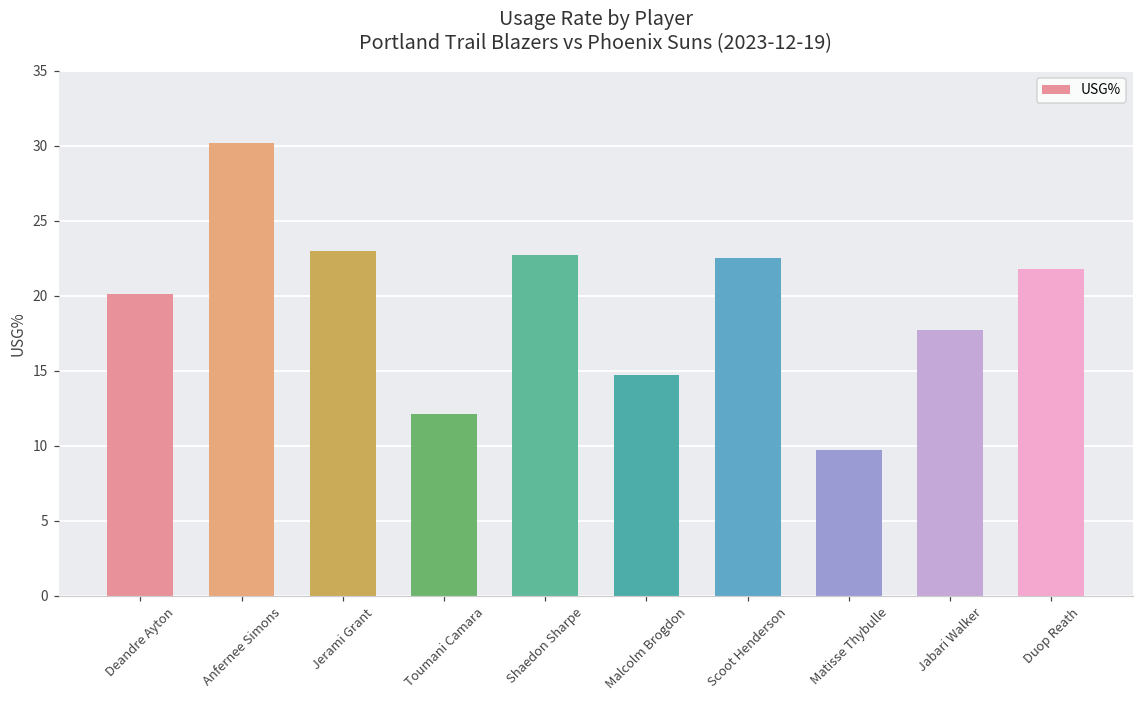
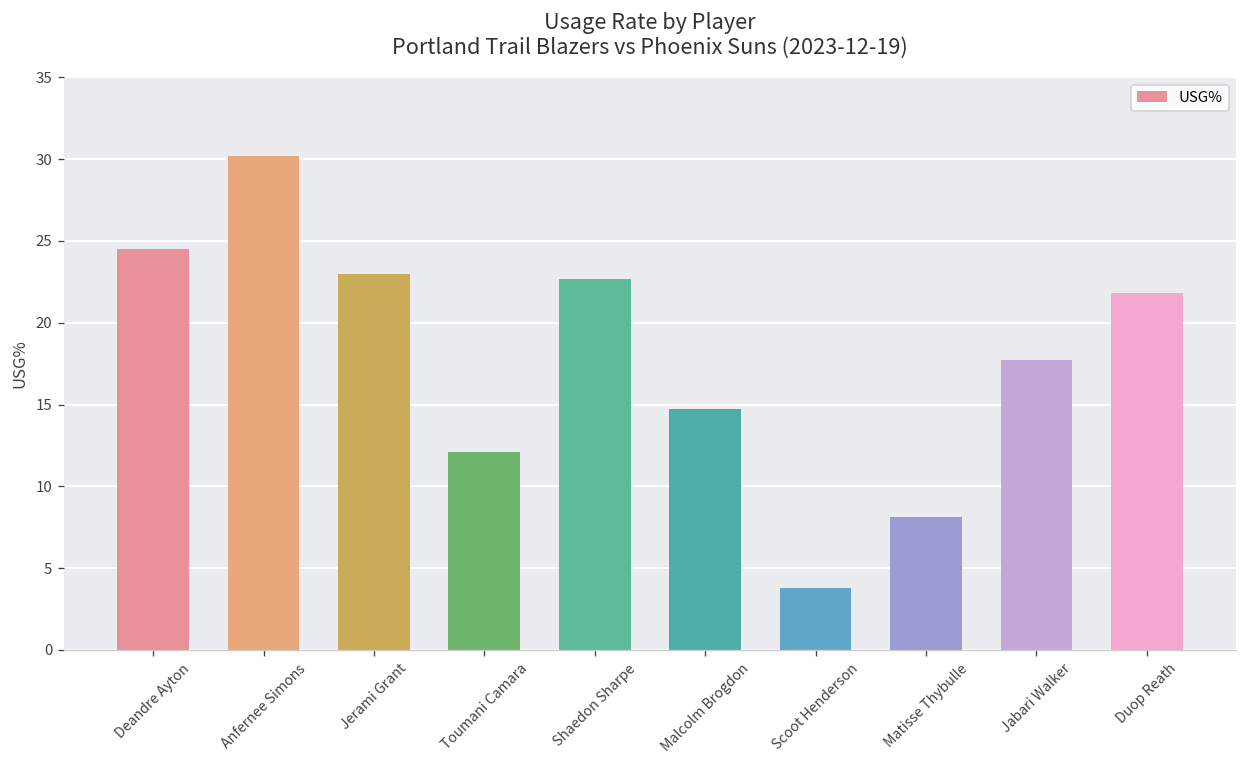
  {
-   "Deandre Ayton": 20.1,
+   "Deandre Ayton": 24.5,
    "Anfernee Simons": 30.2,
    "Jerami Grant": 23.0,
    "Toumani Camara": 12.1,
    "Shaedon Sharpe": 22.7,
    "Malcolm Brogdon": 14.7,
-   "Scoot Henderson": 22.5,
-   "Matisse Thybulle": 9.7,
+   "Scoot Henderson": 3.8,
+   "Matisse Thybulle": 8.1,
    "Jabari Walker": 17.7,
    "Duop Reath": 21.8
  }
